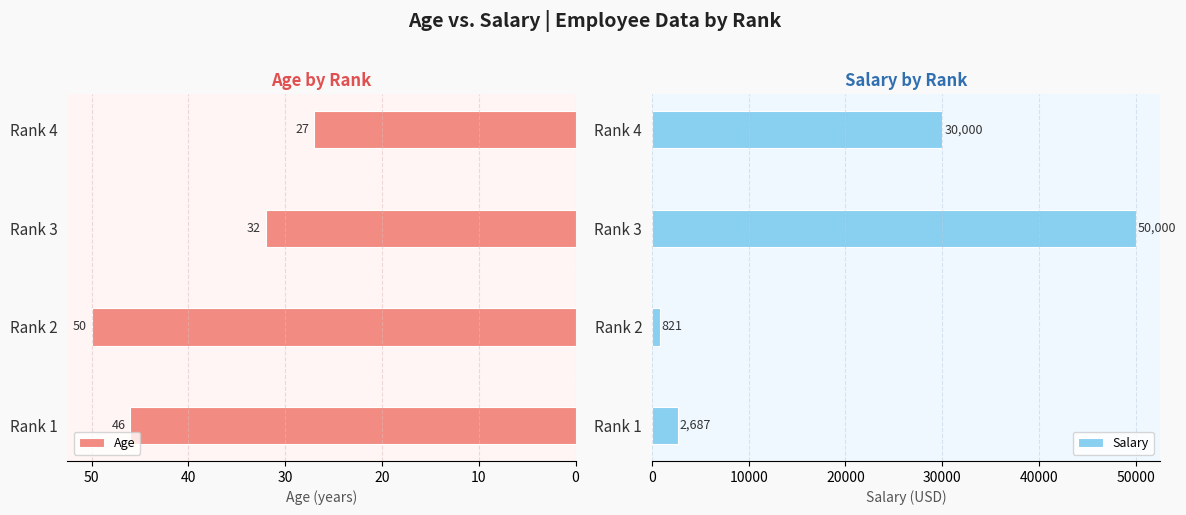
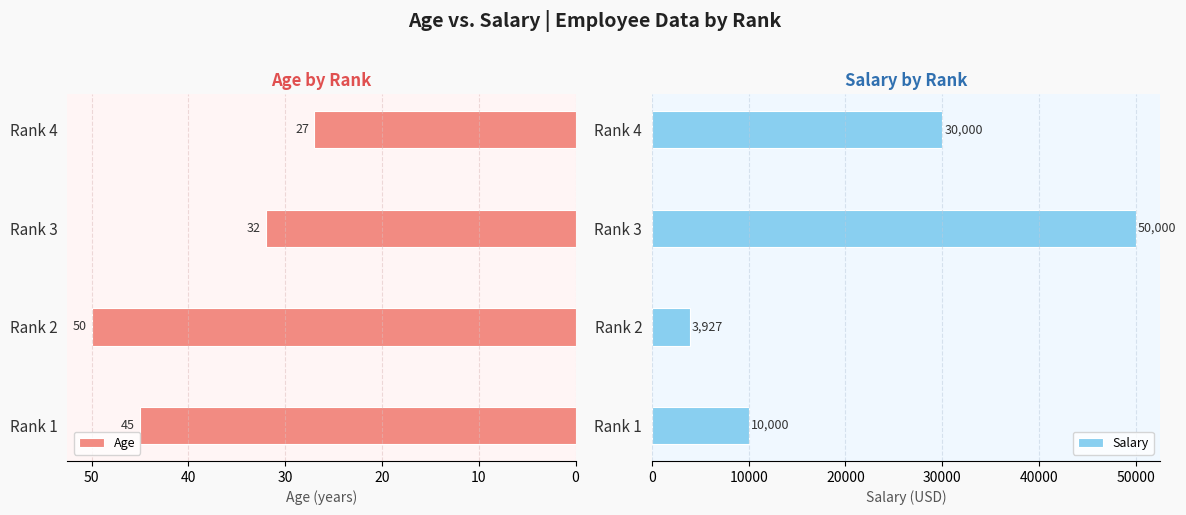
  {
    "Age by Rank": {
      "Rank 4": "27",
      "Rank 3": "32",
      "Rank 2": "50",
-     "Rank 1": "46"
+     "Rank 1": "45"
    },
    "Salary by Rank": {
      "Rank 4": "30,000",
      "Rank 3": "50,000",
-     "Rank 2": "821",
-     "Rank 1": "2,687"
+     "Rank 2": "3,927",
+     "Rank 1": "10,000"
    }
  }
